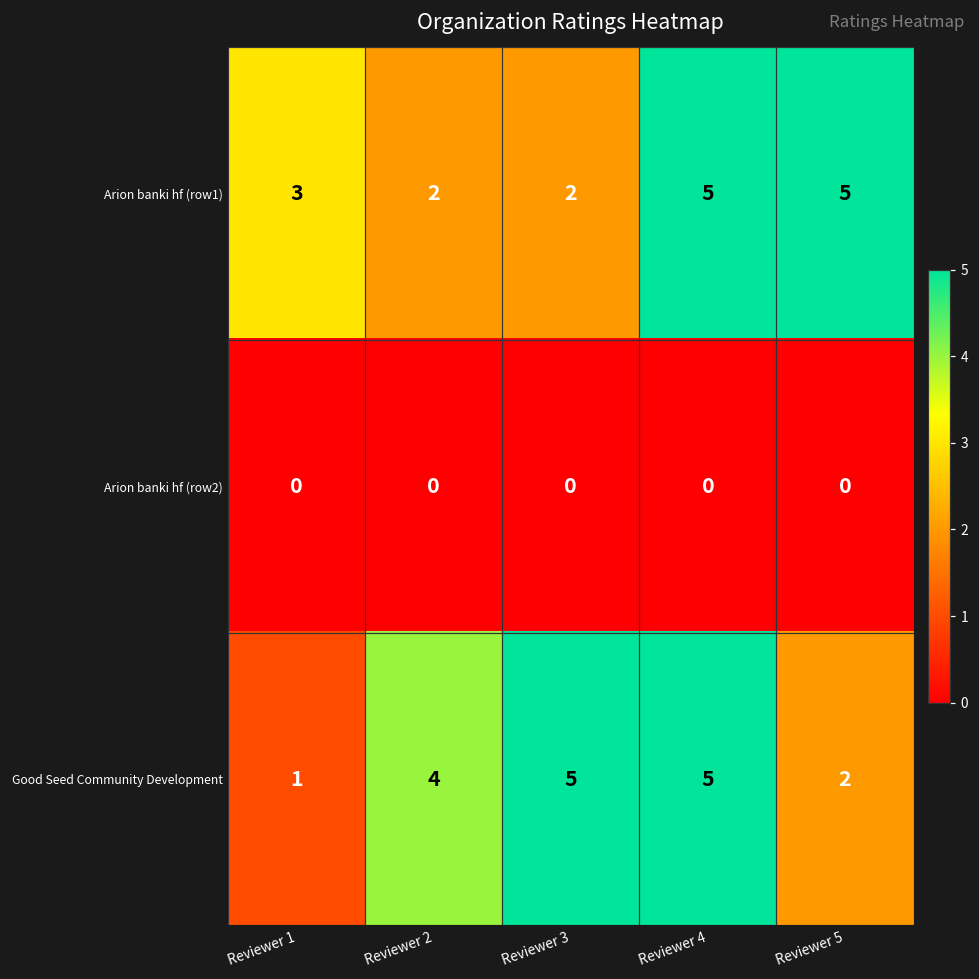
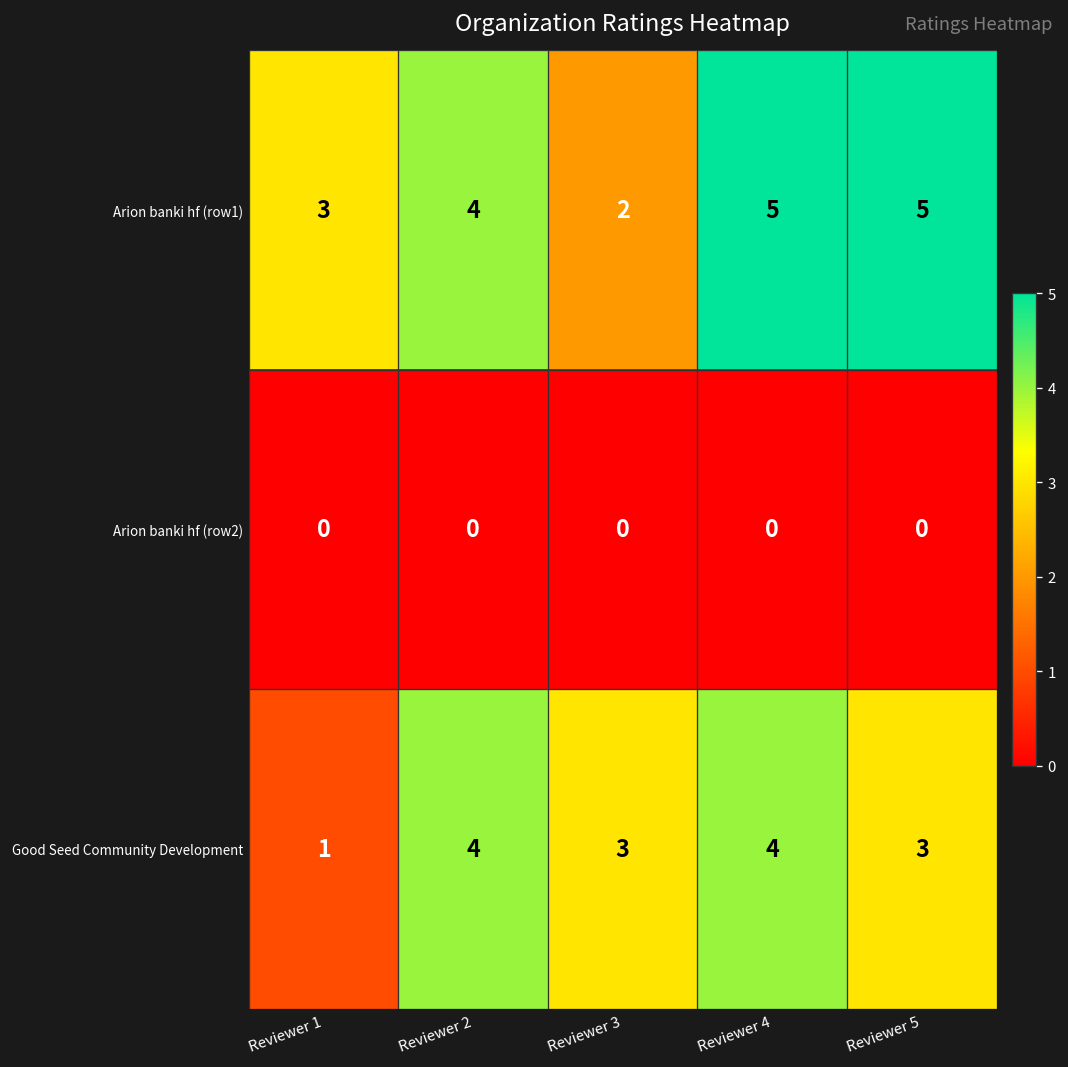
  {
    "Arion banki hf (row1)": {
      "Reviewer 1": 3,
-     "Reviewer 2": 2,
+     "Reviewer 2": 4,
      "Reviewer 3": 2,
      "Reviewer 4": 5,
      "Reviewer 5": 5
    },
    "Arion banki hf (row2)": {
      "Reviewer 1": 0,
      "Reviewer 2": 0,
      "Reviewer 3": 0,
      "Reviewer 4": 0,
      "Reviewer 5": 0
    },
    "Good Seed Community Development": {
      "Reviewer 1": 1,
      "Reviewer 2": 4,
-     "Reviewer 3": 5,
-     "Reviewer 4": 5,
-     "Reviewer 5": 2
+     "Reviewer 3": 3,
+     "Reviewer 4": 4,
+     "Reviewer 5": 3
    }
  }
